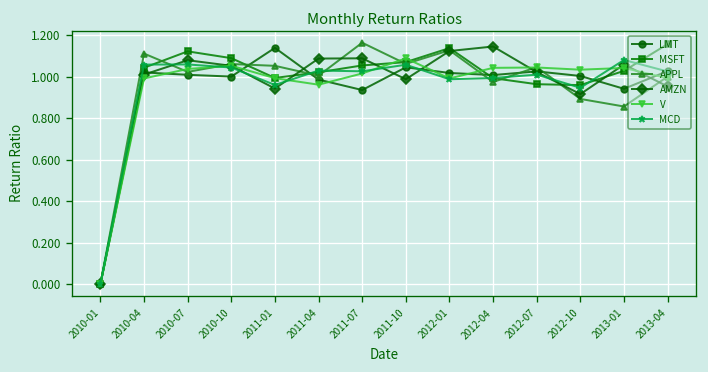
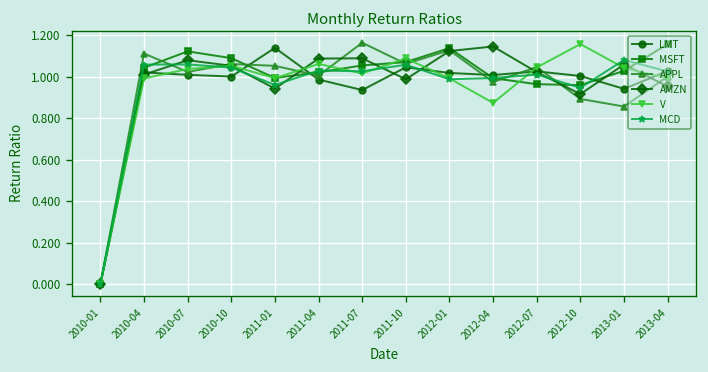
  {
    "V": {
      "2010-04": 0.99,
-     "2011-04": 0.96,
+     "2011-04": 1.06,
      "2011-10": 1.09,
-     "2012-04": 1.04,
-     "2012-10": 1.03
+     "2012-04": 0.87,
+     "2012-10": 1.16
    }
  }
